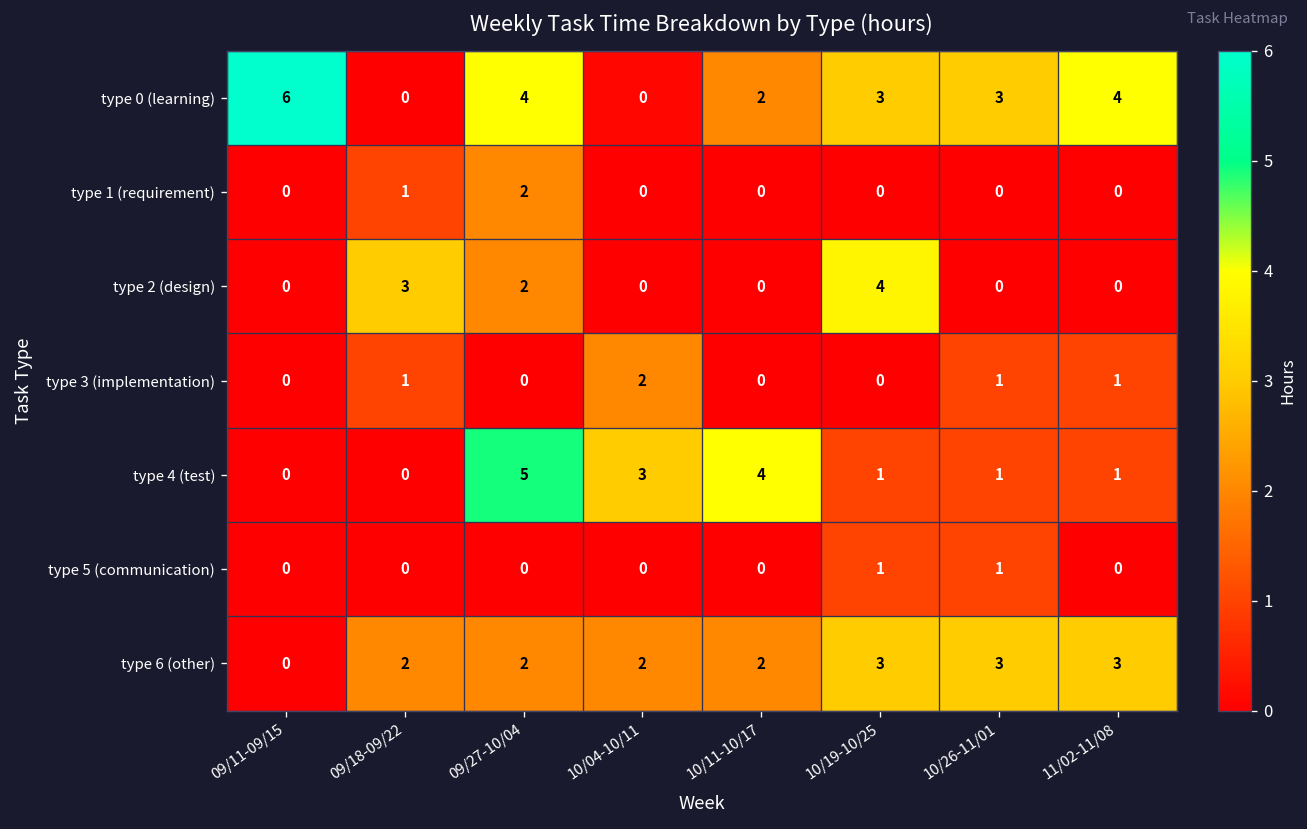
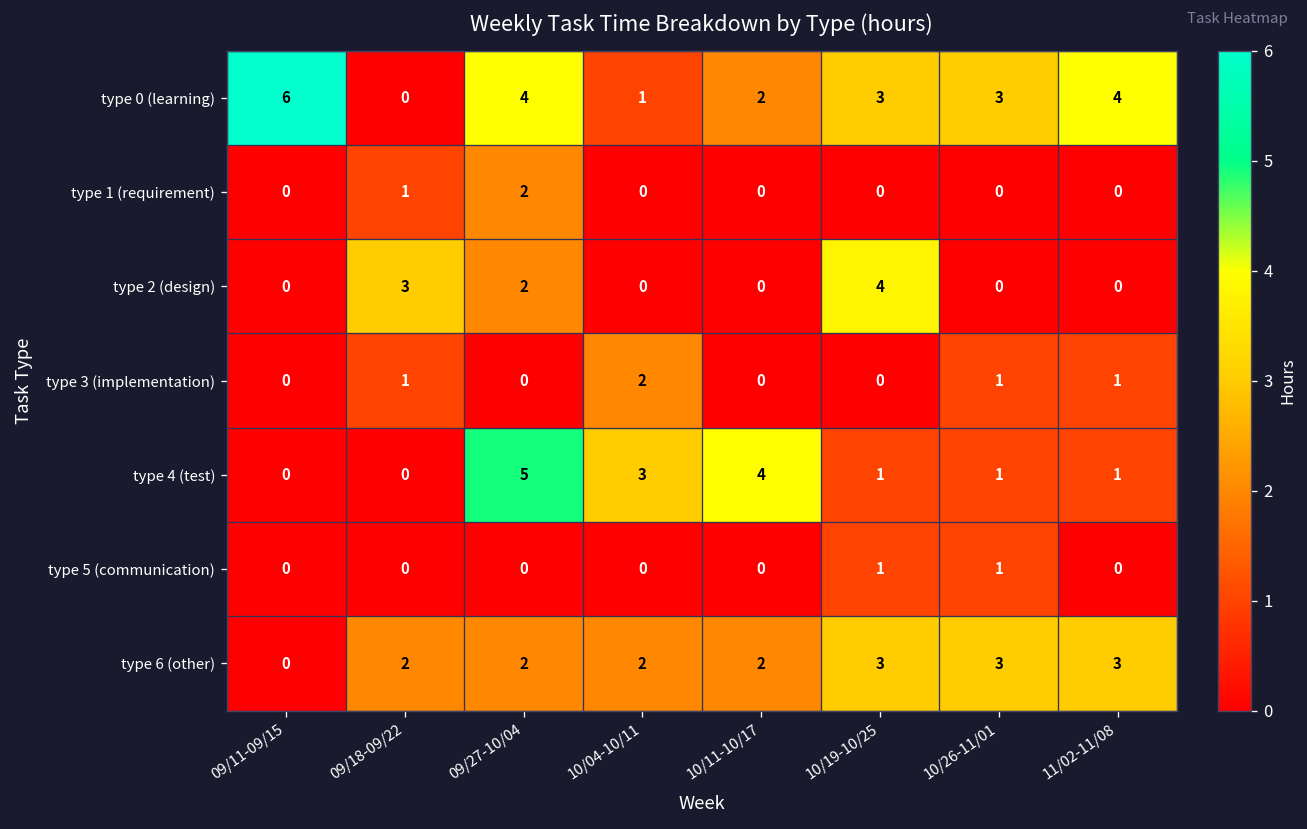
  {
    "type 0 (learning)": {
      "09/11-09/15": 6,
      "09/18-09/22": 0,
      "09/27-10/04": 4,
-     "10/04-10/11": 0,
+     "10/04-10/11": 1,
      "10/11-10/17": 2,
      "10/19-10/25": 3,
      "10/26-11/01": 3,
      "11/02-11/08": 4
    },
    "type 1 (requirement)": {
      "09/11-09/15": 0,
      "09/18-09/22": 1,
      "09/27-10/04": 2,
      "10/04-10/11": 0,
      "10/11-10/17": 0,
      "10/19-10/25": 0,
      "10/26-11/01": 0,
      "11/02-11/08": 0
    },
    "type 2 (design)": {
      "09/11-09/15": 0,
      "09/18-09/22": 3,
      "09/27-10/04": 2,
      "10/04-10/11": 0,
      "10/11-10/17": 0,
      "10/19-10/25": 4,
      "10/26-11/01": 0,
      "11/02-11/08": 0
    },
    "type 3 (implementation)": {
      "09/11-09/15": 0,
      "09/18-09/22": 1,
      "09/27-10/04": 0,
      "10/04-10/11": 2,
      "10/11-10/17": 0,
      "10/19-10/25": 0,
      "10/26-11/01": 1,
      "11/02-11/08": 1
    },
    "type 4 (test)": {
      "09/11-09/15": 0,
      "09/18-09/22": 0,
      "09/27-10/04": 5,
      "10/04-10/11": 3,
      "10/11-10/17": 4,
      "10/19-10/25": 1,
      "10/26-11/01": 1,
      "11/02-11/08": 1
    },
    "type 5 (communication)": {
      "09/11-09/15": 0,
      "09/18-09/22": 0,
      "09/27-10/04": 0,
      "10/04-10/11": 0,
      "10/11-10/17": 0,
      "10/19-10/25": 1,
      "10/26-11/01": 1,
      "11/02-11/08": 0
    },
    "type 6 (other)": {
      "09/11-09/15": 0,
      "09/18-09/22": 2,
      "09/27-10/04": 2,
      "10/04-10/11": 2,
      "10/11-10/17": 2,
      "10/19-10/25": 3,
      "10/26-11/01": 3,
      "11/02-11/08": 3
    }
  }
